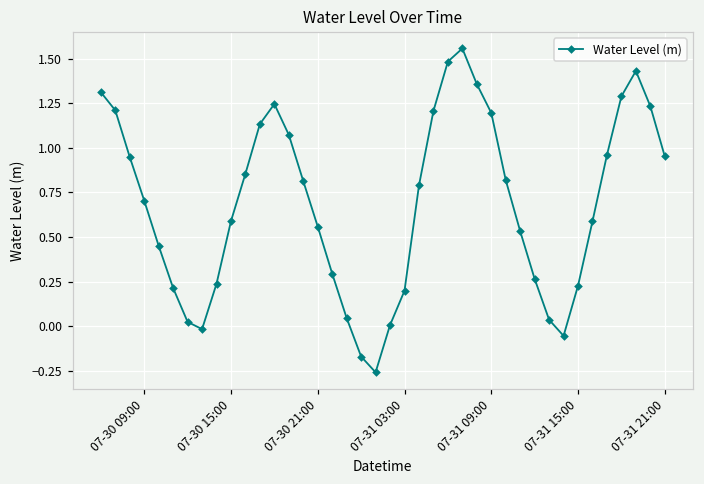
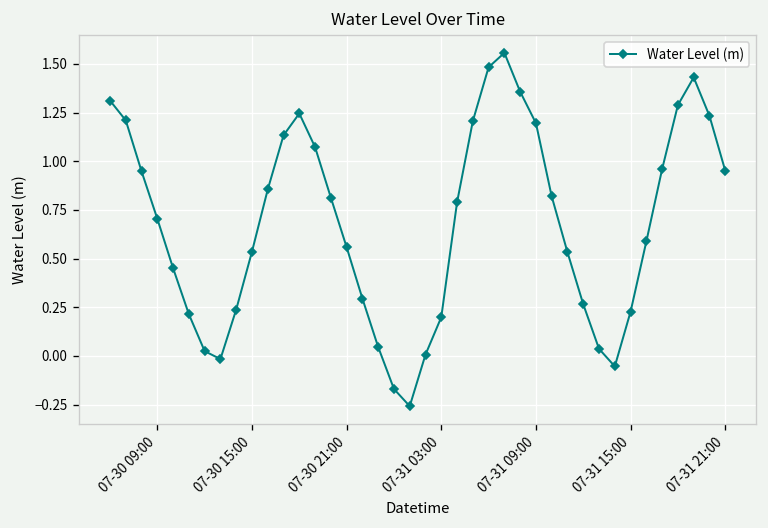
  {
    "07-30 09:00": 0.70,
-   "07-30 15:00": 0.59,
+   "07-30 15:00": 0.54,
    "07-30 21:00": 0.56,
    "07-31 03:00": 0.20,
    "07-31 09:00": 1.20,
    "07-31 15:00": 0.23,
    "07-31 21:00": 0.95
  }
